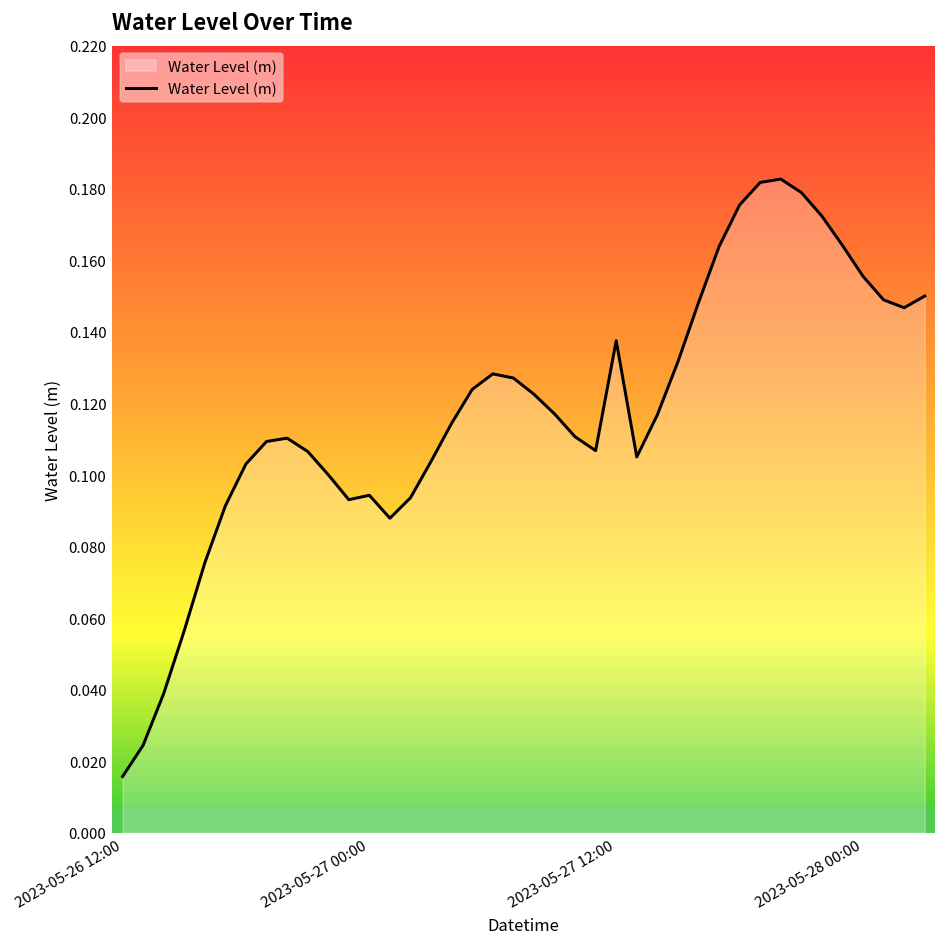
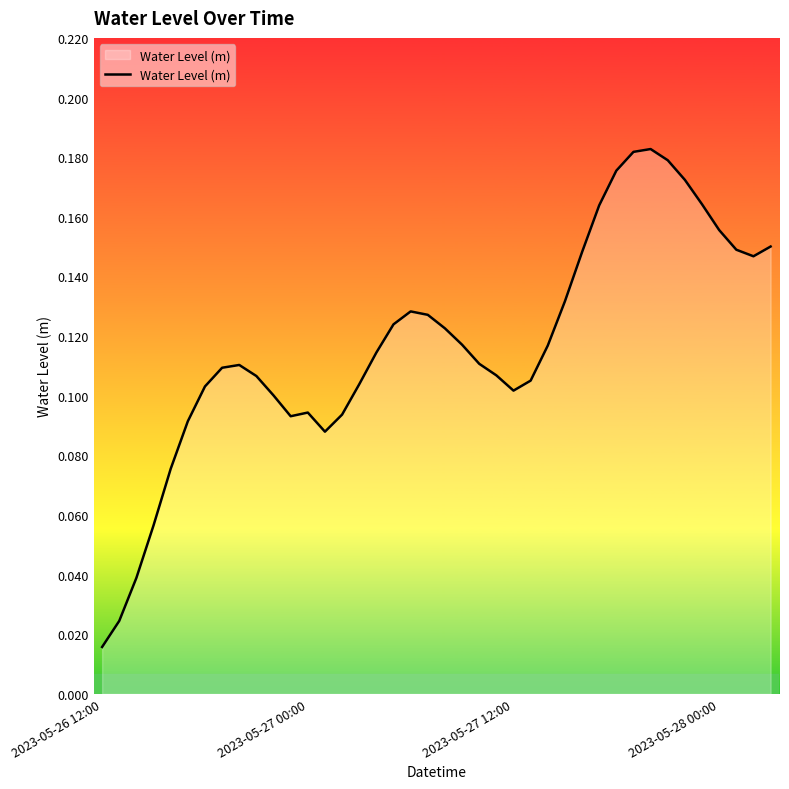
  {
    "2023-05-26 12:00": 0.016,
    "2023-05-27 00:00": 0.094,
-   "2023-05-27 12:00": 0.138,
+   "2023-05-27 12:00": 0.102,
    "2023-05-28 00:00": 0.156
  }
